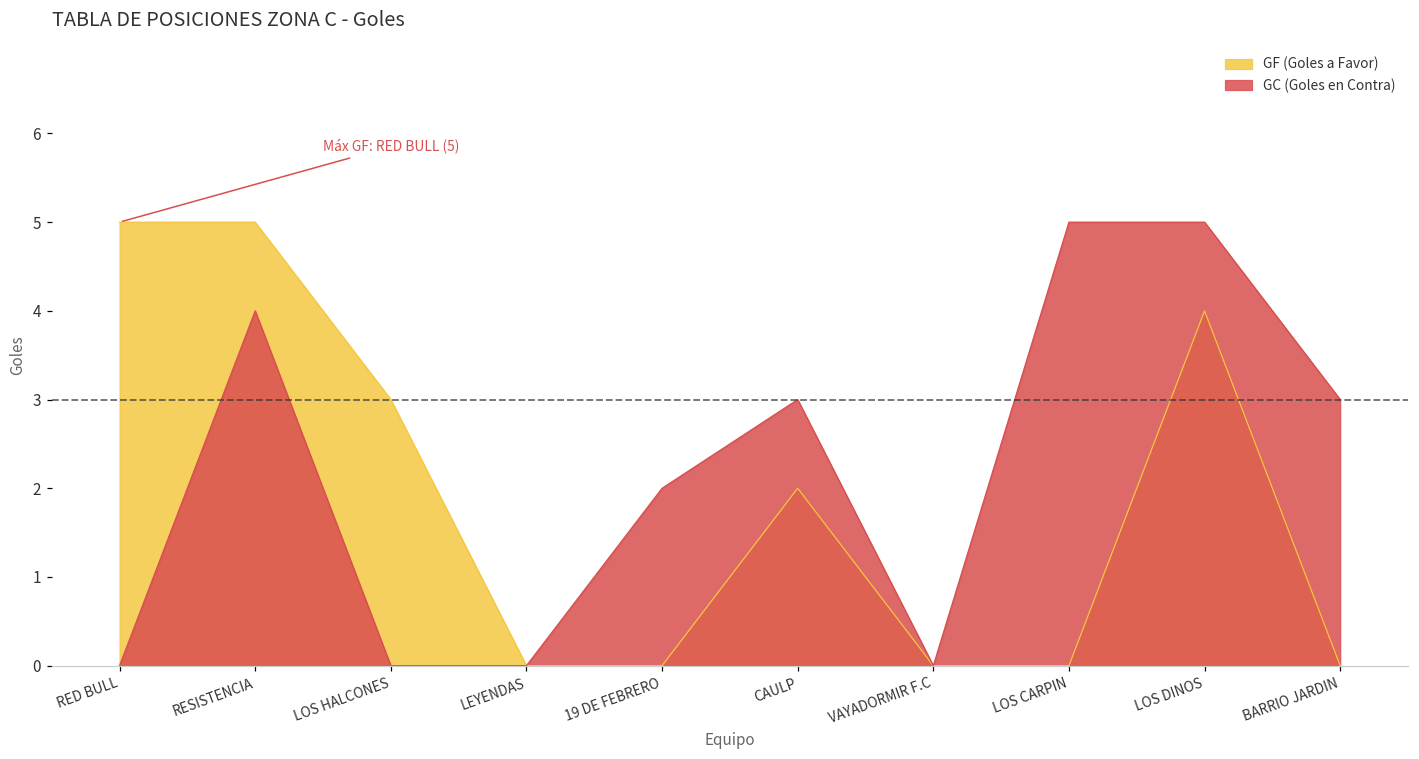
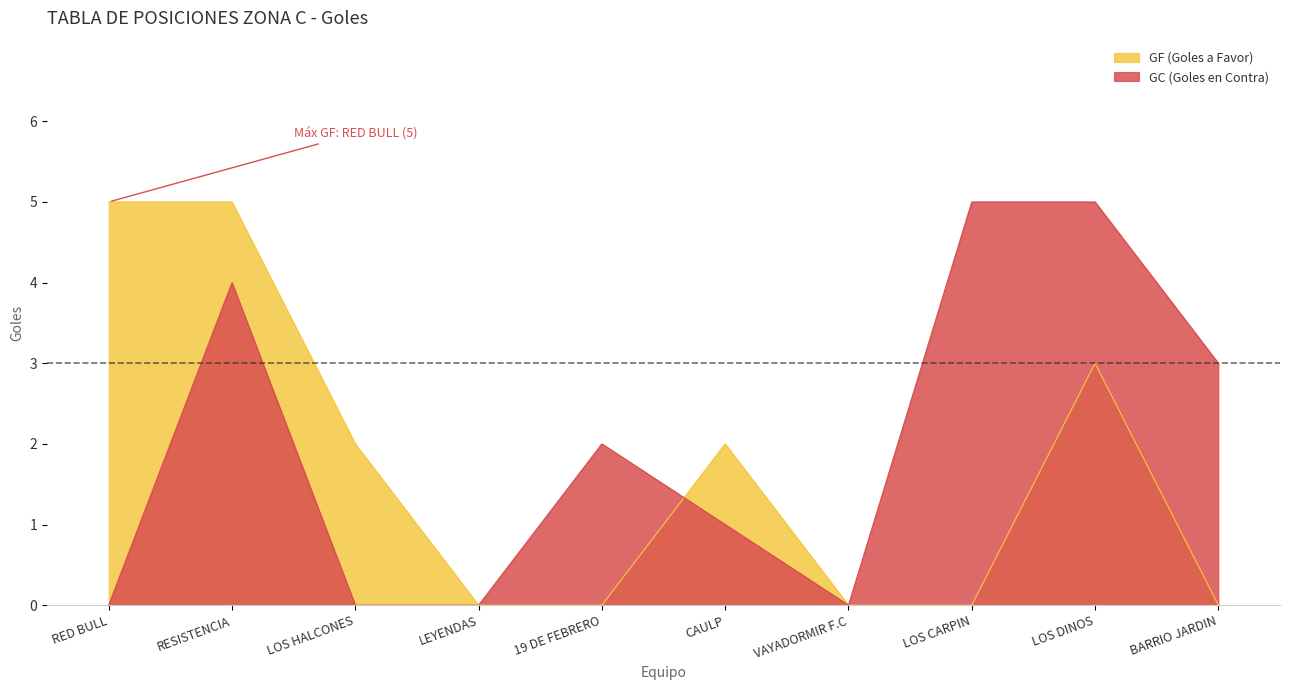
  {
    "GF (Goles a Favor)": {
      "RED BULL": 5,
-     "LOS HALCONES": 3,
+     "LOS HALCONES": 2,
      "19 DE FEBRERO": 0,
      "CAULP": 2,
      "LOS CARPIN": 0,
-     "LOS DINOS": 4,
+     "LOS DINOS": 3,
      "BARRIO JARDIN": 0
    },
    "GC (Goles en Contra)": {
      "RED BULL": 0,
      "RESISTENCIA": 4,
      "LOS HALCONES": 0,
      "19 DE FEBRERO": 2,
-     "CAULP": 3,
+     "CAULP": 1,
      "LOS CARPIN": 5,
      "LOS DINOS": 5,
      "BARRIO JARDIN": 3
    }
  }
